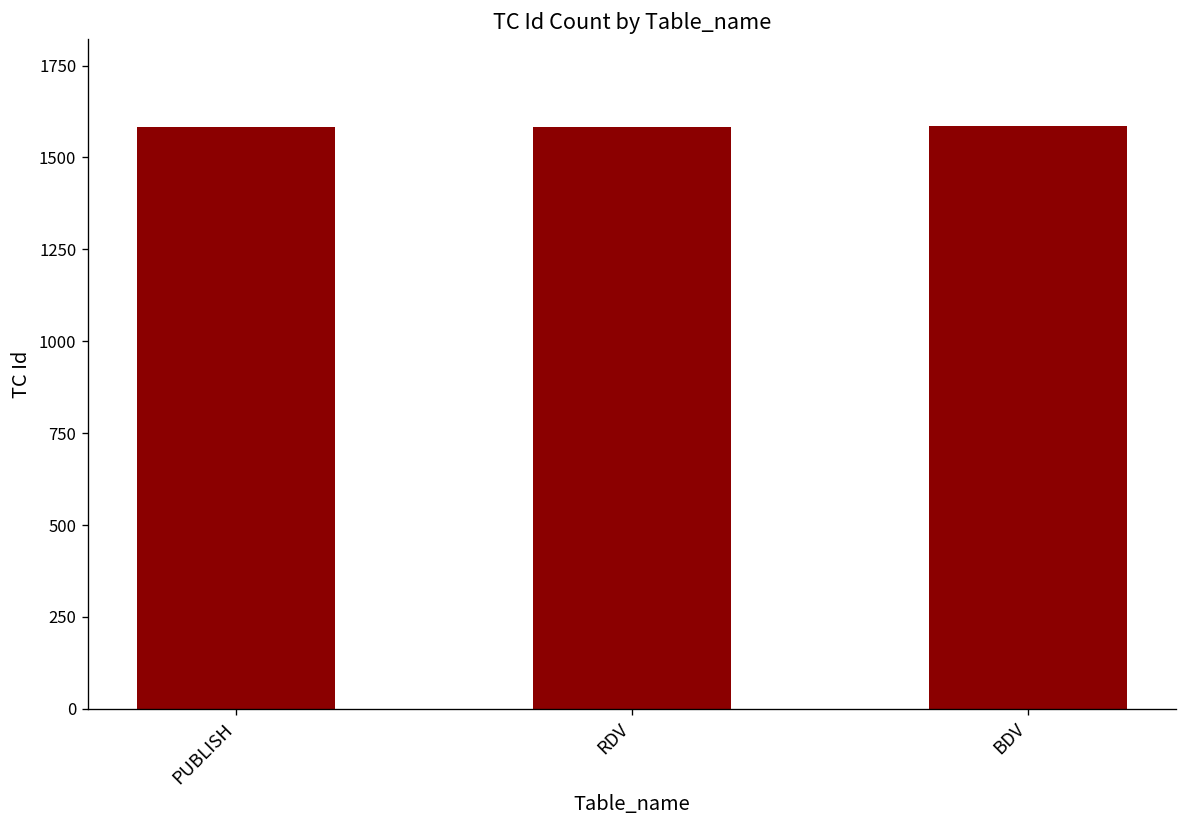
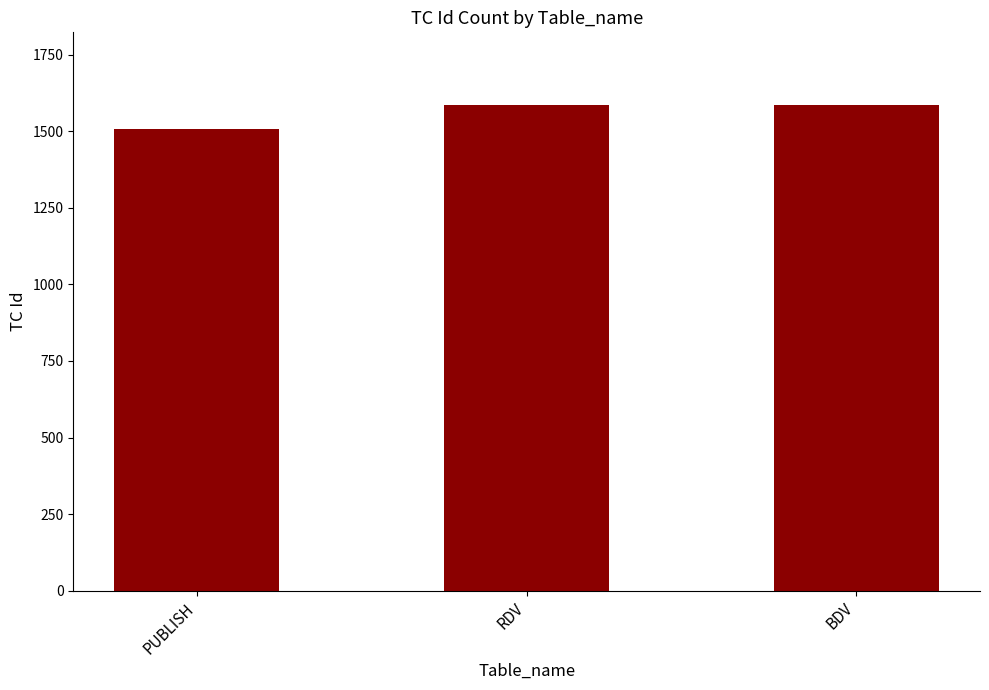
  {
-   "PUBLISH": 1580,
+   "PUBLISH": 1510,
    "RDV": 1580,
    "BDV": 1590
  }
